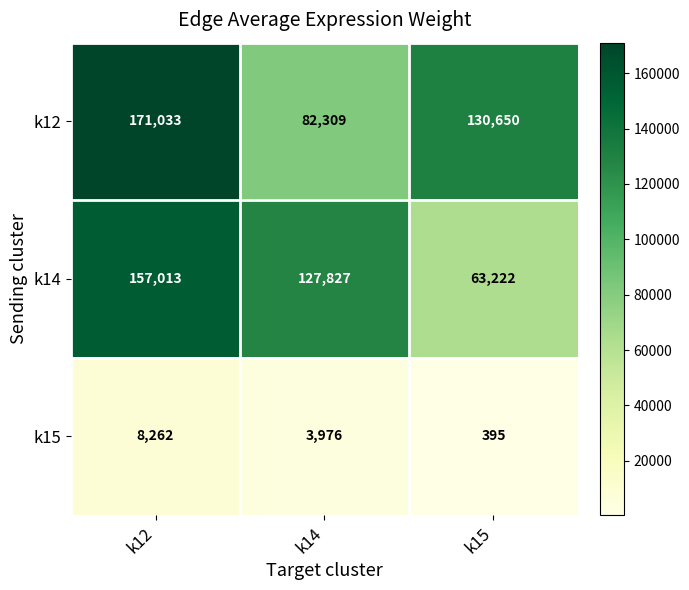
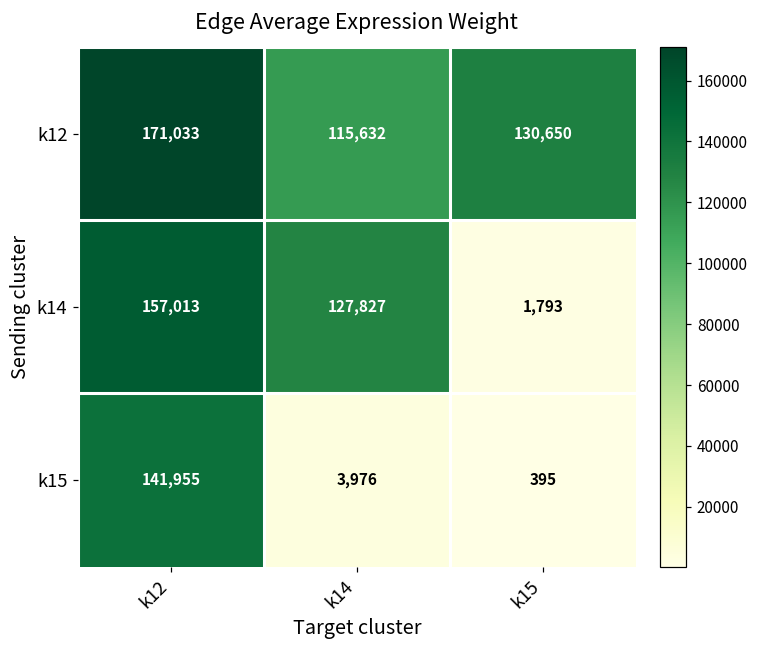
  {
    "k12": {
      "k12": "171,033",
-     "k14": "82,309",
+     "k14": "115,632",
      "k15": "130,650"
    },
    "k14": {
      "k12": "157,013",
      "k14": "127,827",
-     "k15": "63,222"
+     "k15": "1,793"
    },
    "k15": {
-     "k12": "8,262",
+     "k12": "141,955",
      "k14": "3,976",
      "k15": "395"
    }
  }
